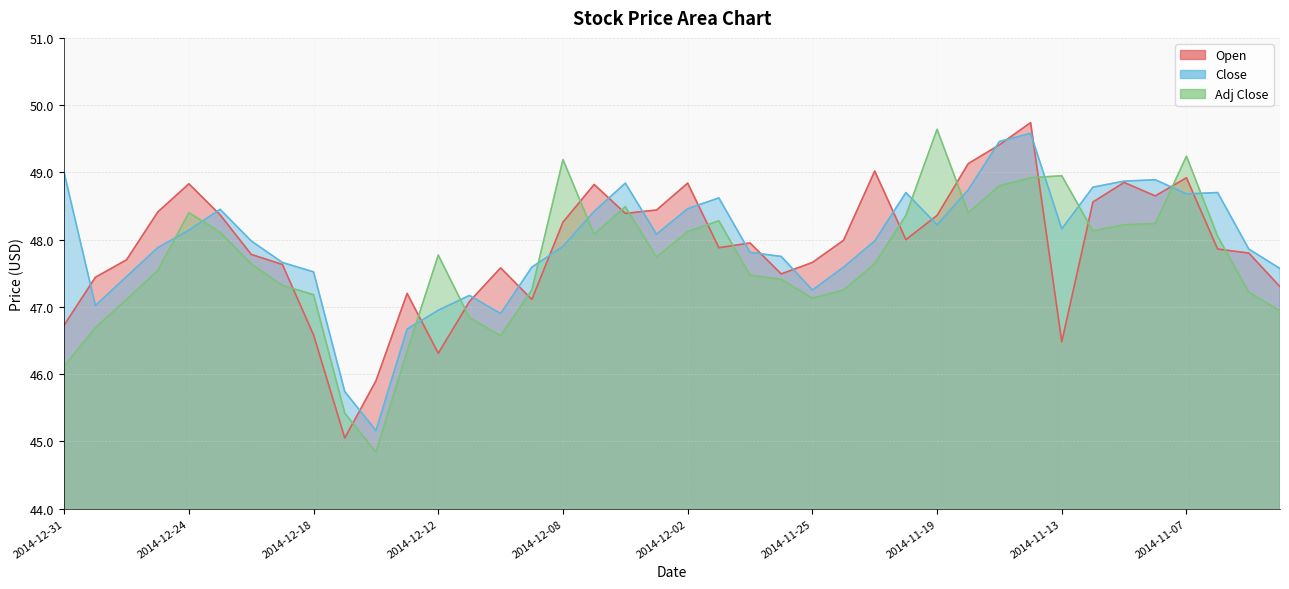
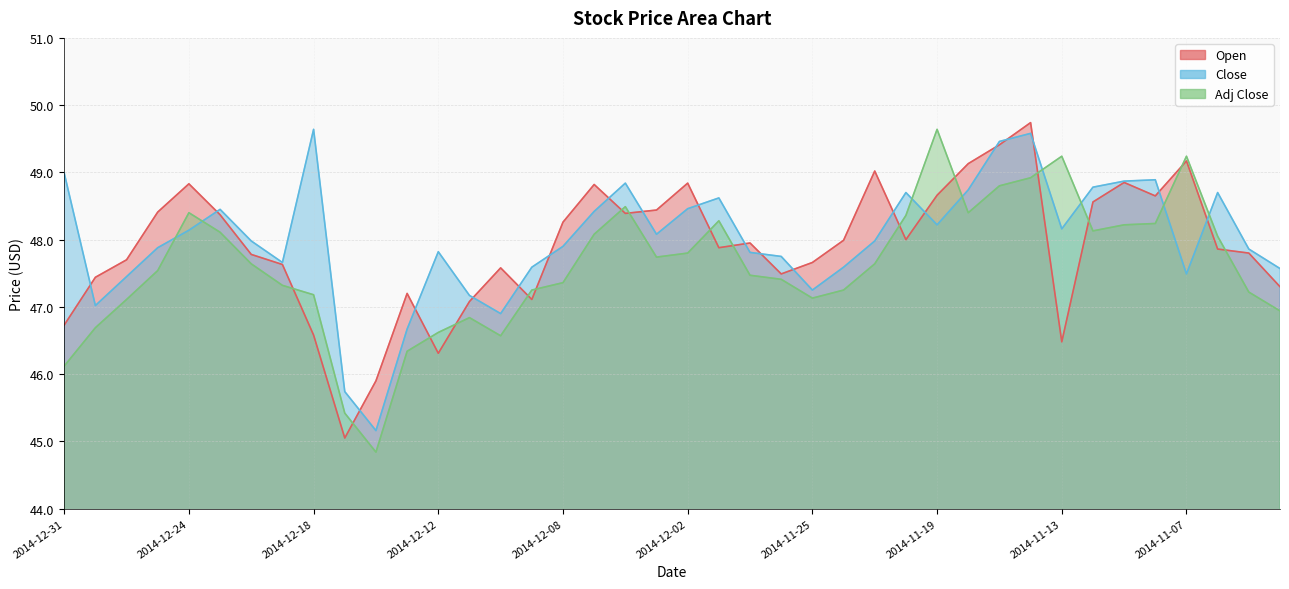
  {
    "Open": {
      "2014-12-31": 46.7,
      "2014-12-24": 48.8,
      "2014-12-18": 46.6,
      "2014-12-12": 46.3,
      "2014-12-08": 48.3,
      "2014-12-02": 48.8,
      "2014-11-25": 47.7,
-     "2014-11-19": 48.4,
+     "2014-11-19": 48.7,
      "2014-11-13": 46.5,
-     "2014-11-07": 48.9
+     "2014-11-07": 49.2
    },
    "Close": {
      "2014-12-31": 49.0,
      "2014-12-24": 48.1,
-     "2014-12-18": 47.5,
-     "2014-12-12": 47.0,
+     "2014-12-18": 49.6,
+     "2014-12-12": 47.8,
      "2014-12-08": 47.9,
      "2014-12-02": 48.5,
      "2014-11-25": 47.3,
      "2014-11-19": 48.2,
      "2014-11-13": 48.2,
-     "2014-11-07": 48.7
+     "2014-11-07": 47.5
    },
    "Adj Close": {
      "2014-12-31": 46.1,
      "2014-12-24": 48.4,
      "2014-12-18": 47.2,
-     "2014-12-12": 47.8,
-     "2014-12-08": 49.2,
-     "2014-12-02": 48.1,
+     "2014-12-12": 46.6,
+     "2014-12-08": 47.4,
+     "2014-12-02": 47.8,
      "2014-11-25": 47.1,
      "2014-11-19": 49.6,
-     "2014-11-13": 49.0,
+     "2014-11-13": 49.2,
      "2014-11-07": 49.2
    }
  }
